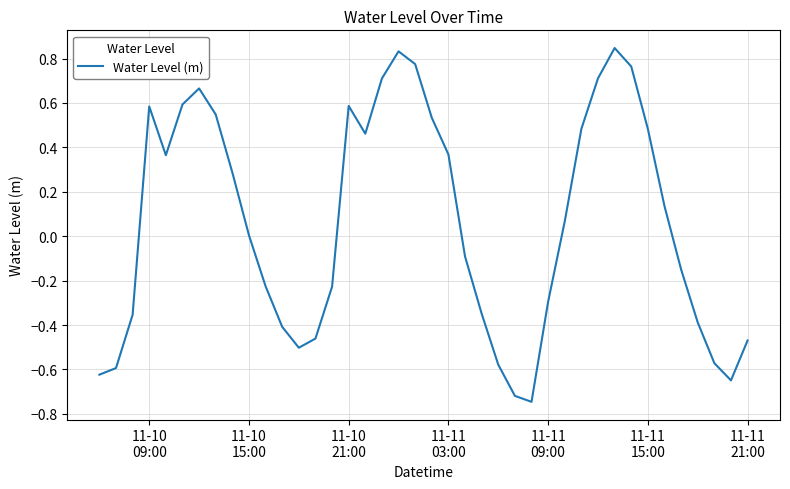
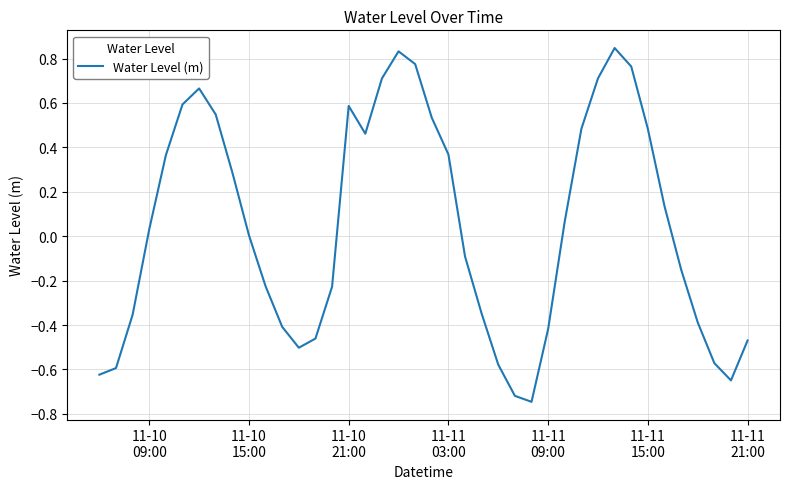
  {
-   "11-10 09:00": 0.58,
+   "11-10 09:00": 0.03,
    "11-10 15:00": 0.00,
    "11-10 21:00": 0.59,
    "11-11 03:00": 0.37,
-   "11-11 09:00": -0.29,
+   "11-11 09:00": -0.42,
    "11-11 15:00": 0.48,
    "11-11 21:00": -0.47
  }
